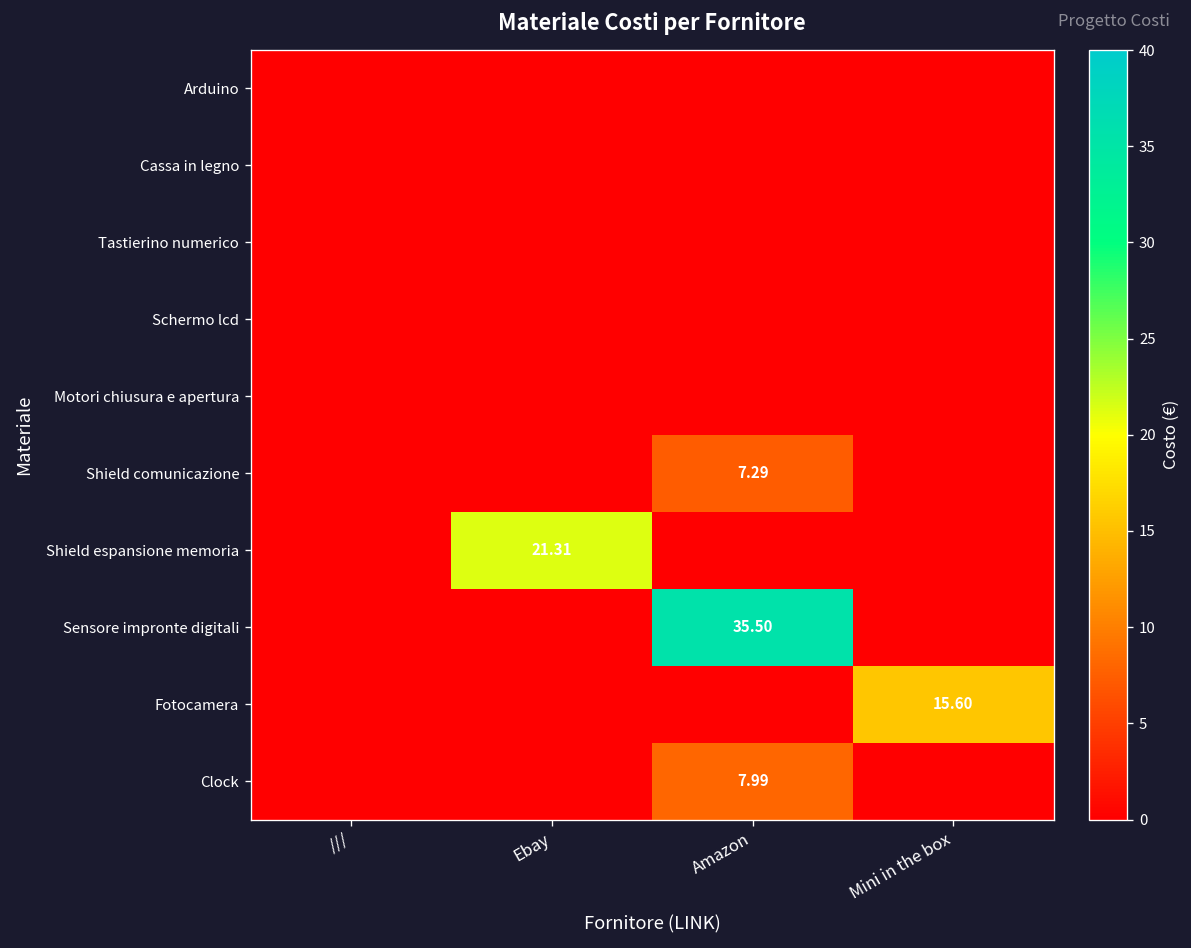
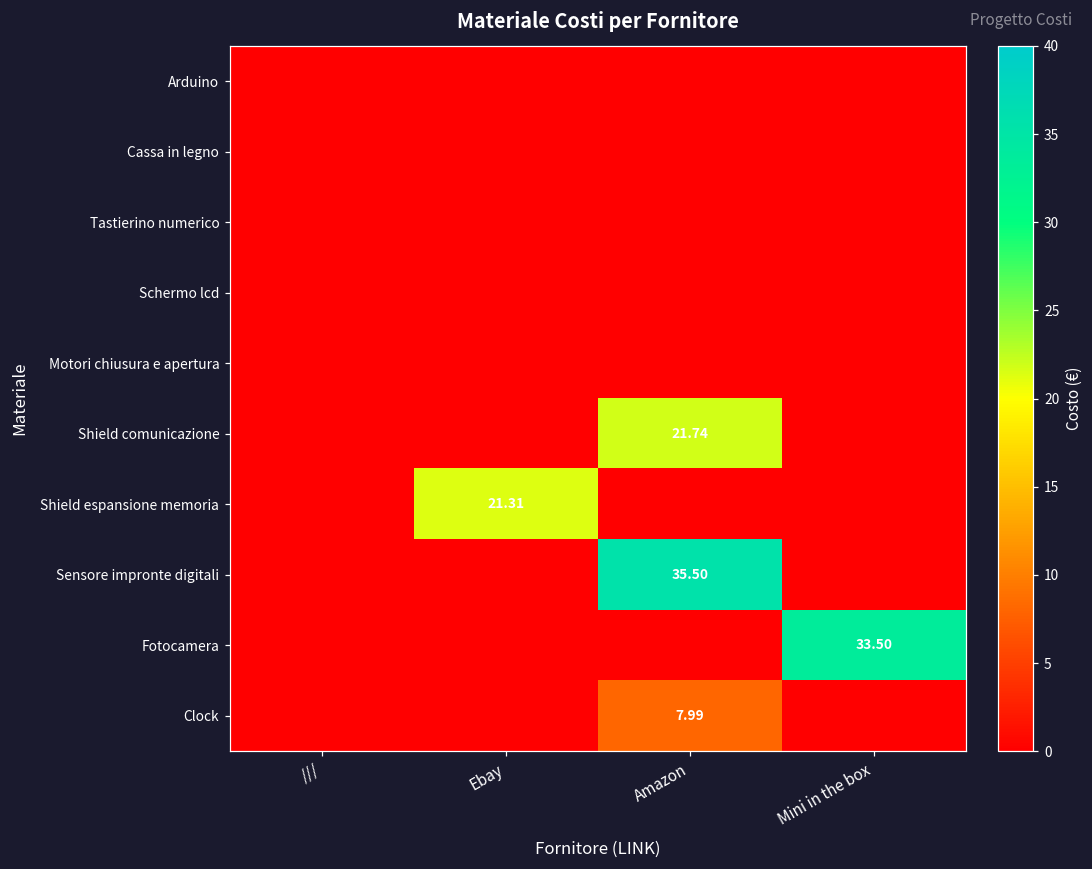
  {
    "Shield comunicazione": {
-     "Amazon": 7.29
+     "Amazon": 21.74
    },
    "Shield espansione memoria": {
      "Ebay": 21.31
    },
    "Sensore impronte digitali": {
      "Amazon": 35.50
    },
    "Fotocamera": {
-     "Mini in the box": 15.60
+     "Mini in the box": 33.50
    },
    "Clock": {
      "Amazon": 7.99
    }
  }
